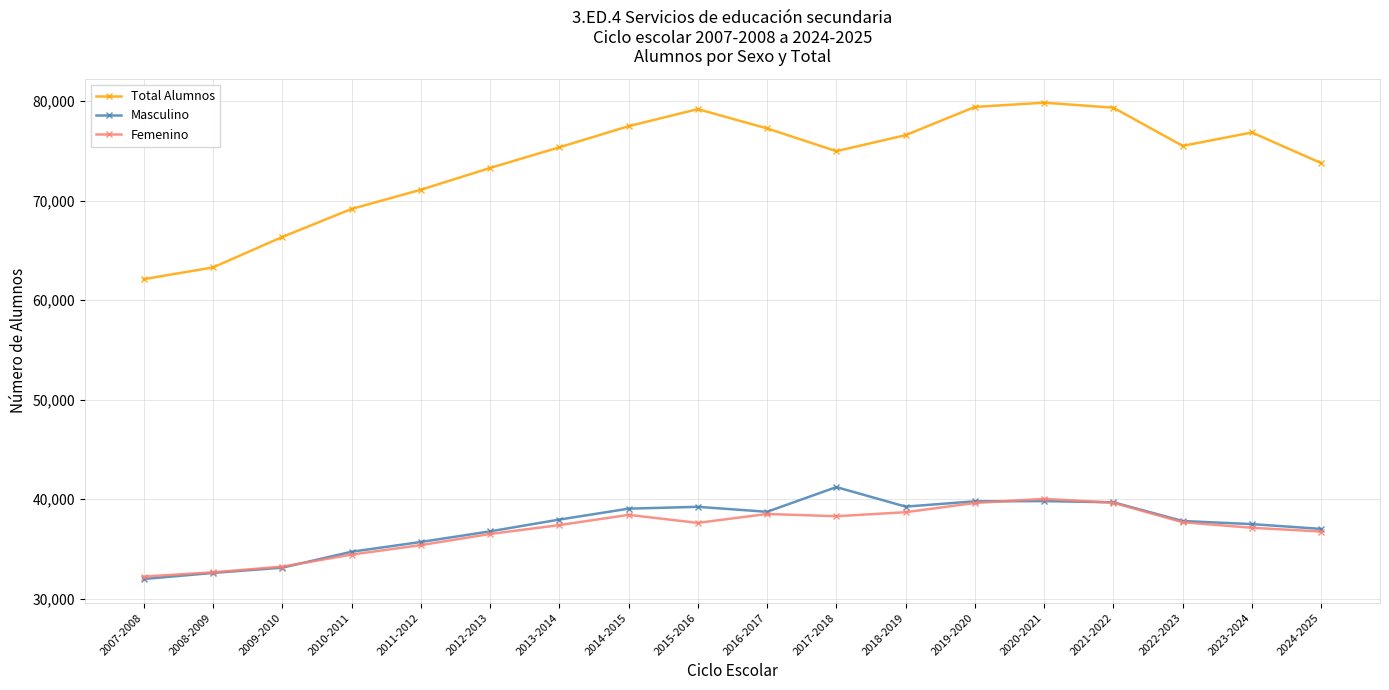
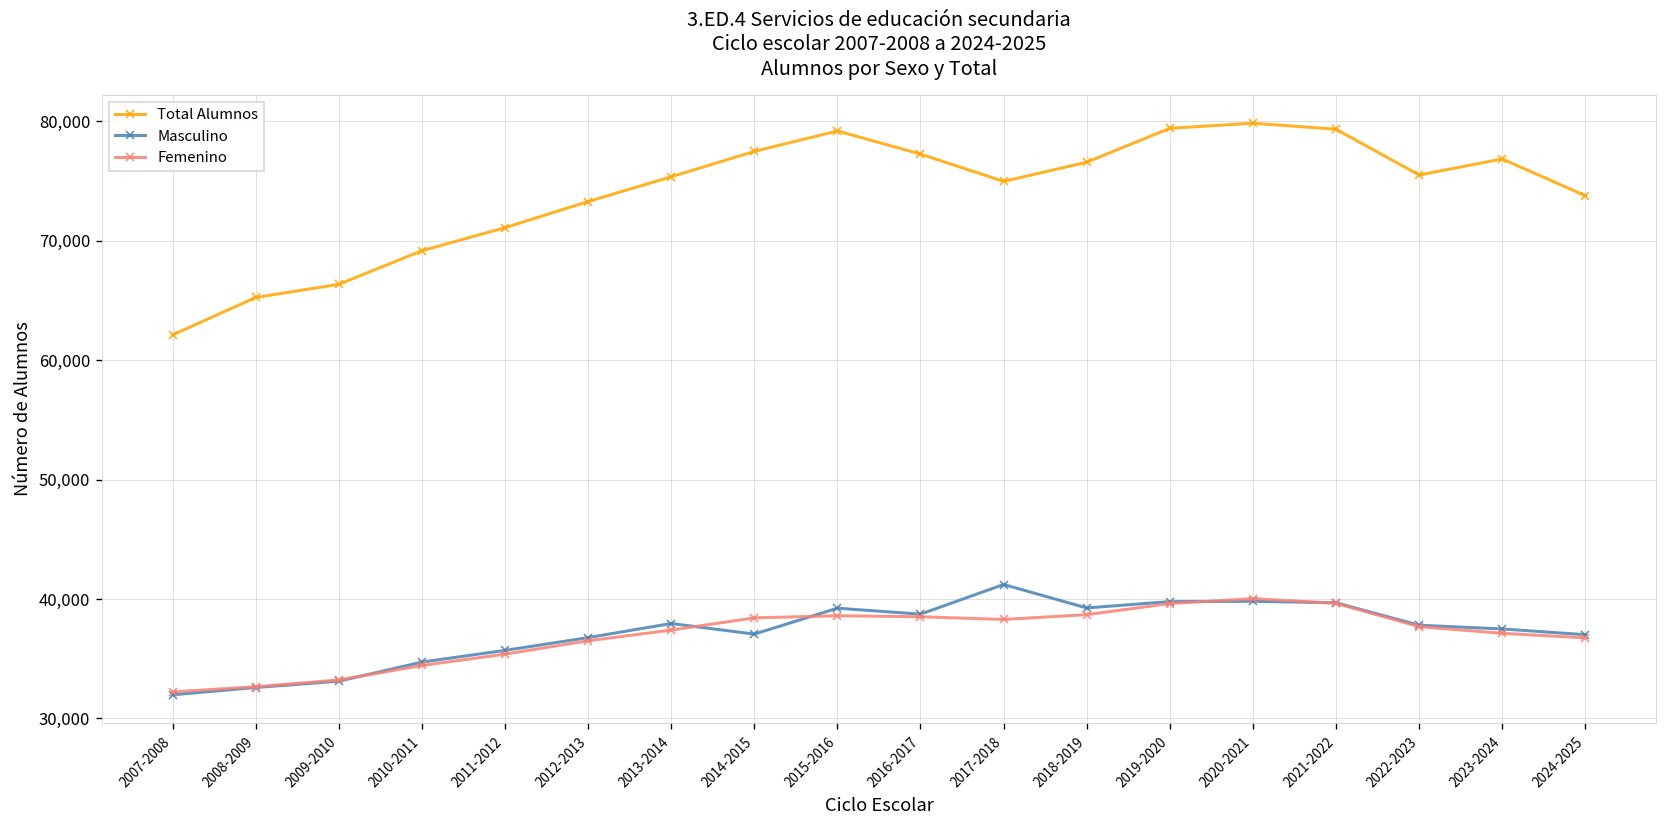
  {
    "Total Alumnos": {
      "2007-2008": "62,000",
-     "2008-2009": "63,000",
+     "2008-2009": "65,000",
      "2009-2010": "66,000",
      "2010-2011": "69,000",
      "2011-2012": "71,000",
      "2012-2013": "73,000",
      "2013-2014": "75,000",
      "2014-2015": "77,000",
      "2015-2016": "79,000",
      "2016-2017": "77,000",
      "2017-2018": "75,000",
      "2018-2019": "77,000",
      "2019-2020": "79,000",
      "2020-2021": "80,000",
      "2021-2022": "79,000",
      "2022-2023": "75,000",
      "2023-2024": "77,000",
      "2024-2025": "74,000"
    },
    "Masculino": {
      "2010-2011": "35,000",
      "2011-2012": "36,000",
      "2012-2013": "37,000",
      "2013-2014": "38,000",
-     "2014-2015": "39,000",
+     "2014-2015": "37,000",
      "2015-2016": "39,000",
      "2017-2018": "41,000",
      "2018-2019": "39,000",
      "2023-2024": "37,000",
      "2024-2025": "37,000"
    },
    "Femenino": {
      "2010-2011": "34,000",
      "2011-2012": "35,000",
      "2012-2013": "37,000",
      "2013-2014": "37,000",
      "2014-2015": "38,000",
-     "2015-2016": "38,000",
+     "2015-2016": "39,000",
      "2017-2018": "38,000",
      "2018-2019": "39,000",
      "2023-2024": "37,000",
      "2024-2025": "37,000"
    }
  }
